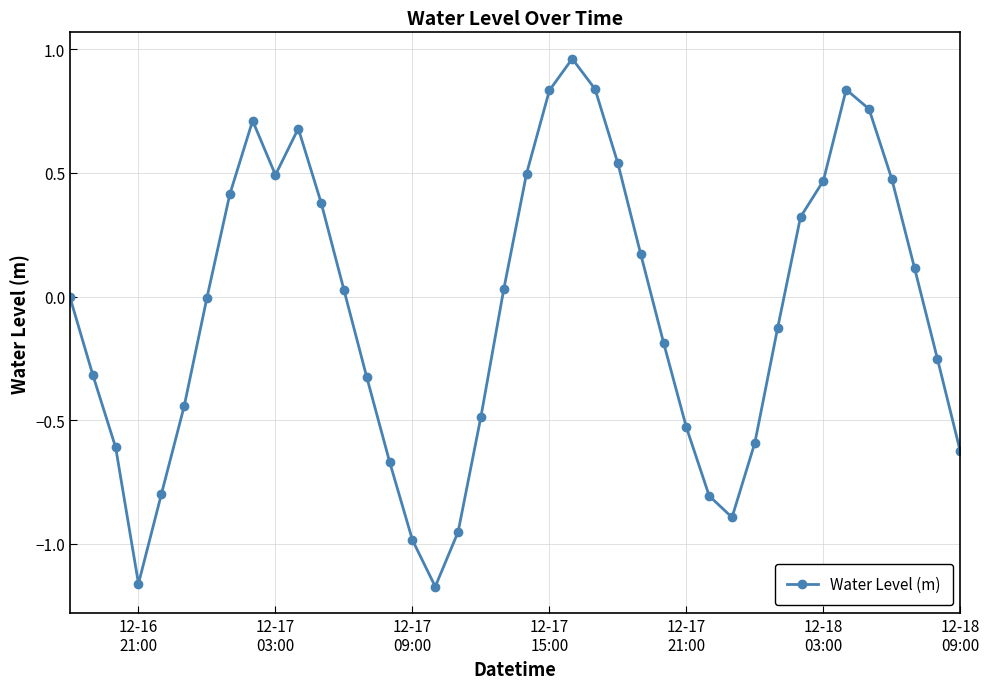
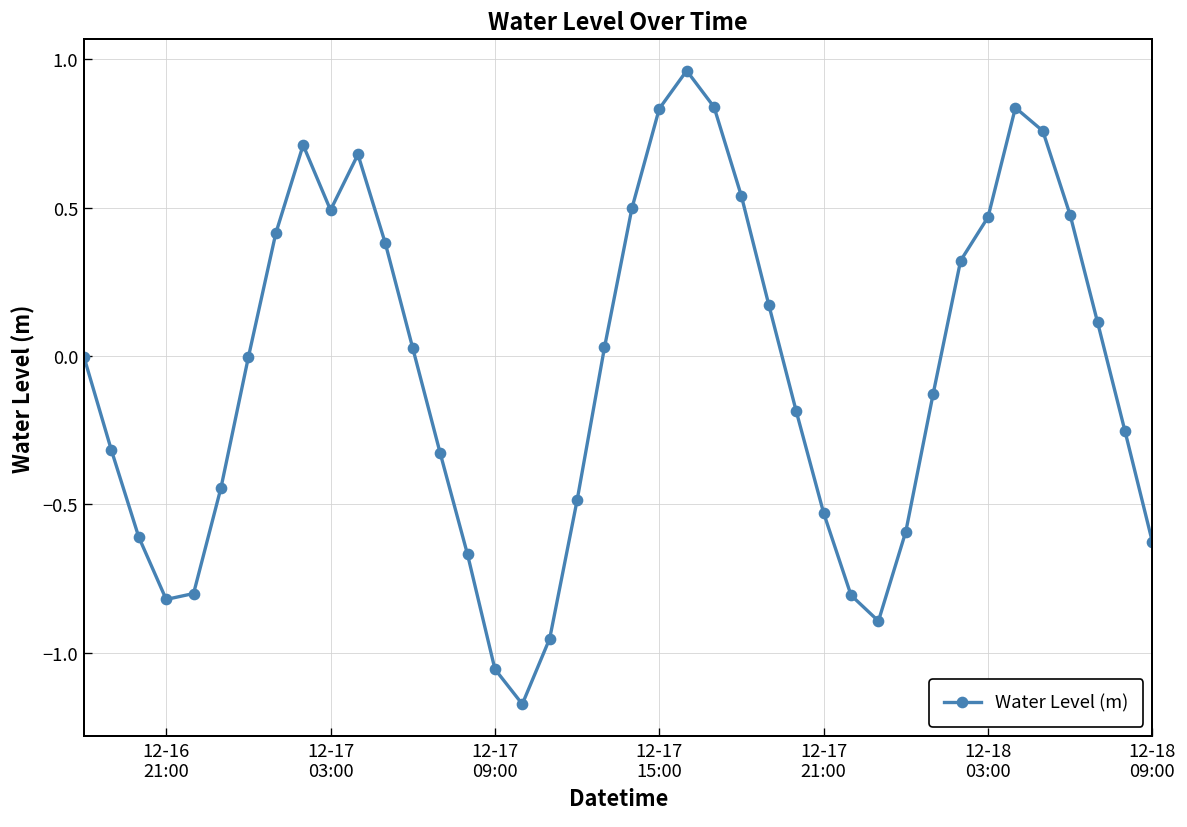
  {
-   "12-16 21:00": -1.16,
+   "12-16 21:00": -0.82,
    "12-17 03:00": 0.49,
-   "12-17 09:00": -0.98,
+   "12-17 09:00": -1.06,
    "12-17 15:00": 0.83,
    "12-17 21:00": -0.53,
    "12-18 03:00": 0.47,
    "12-18 09:00": -0.63
  }
